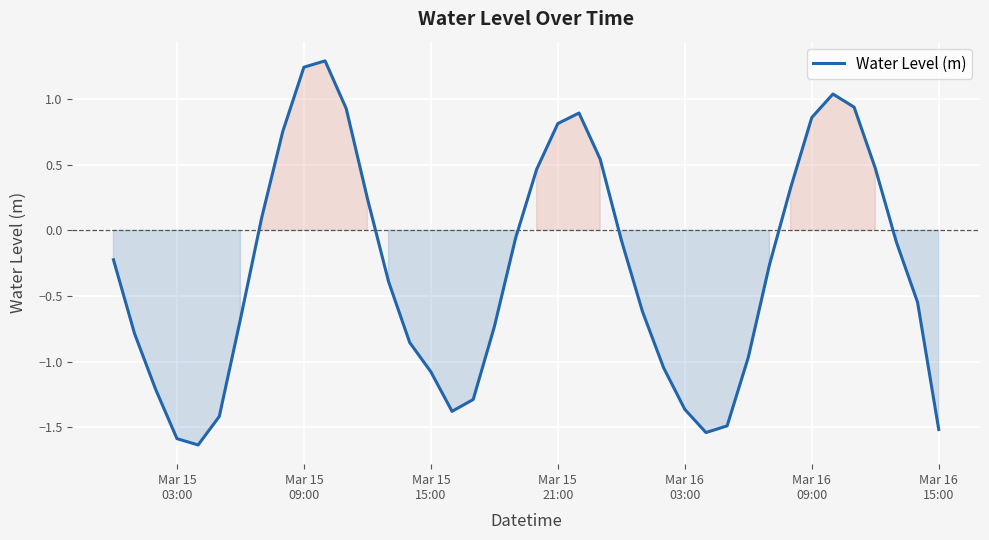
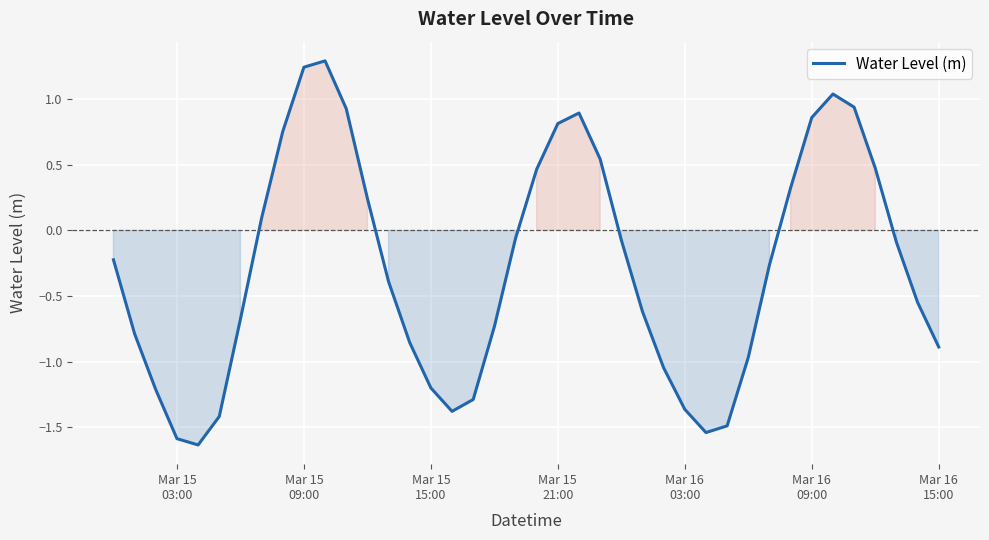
  {
    "Mar 15 03:00": -1.59,
    "Mar 15 09:00": 1.24,
-   "Mar 15 15:00": -1.08,
+   "Mar 15 15:00": -1.20,
    "Mar 15 21:00": 0.81,
    "Mar 16 03:00": -1.36,
    "Mar 16 09:00": 0.86,
-   "Mar 16 15:00": -1.52
+   "Mar 16 15:00": -0.89
  }
